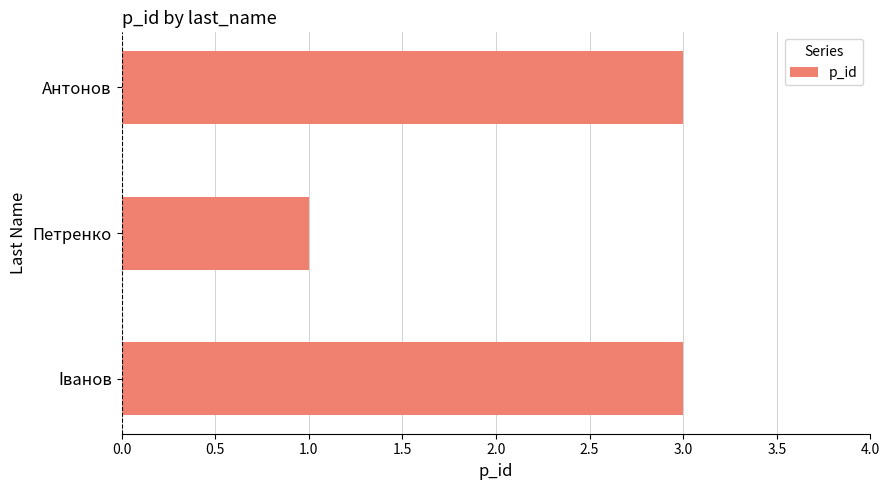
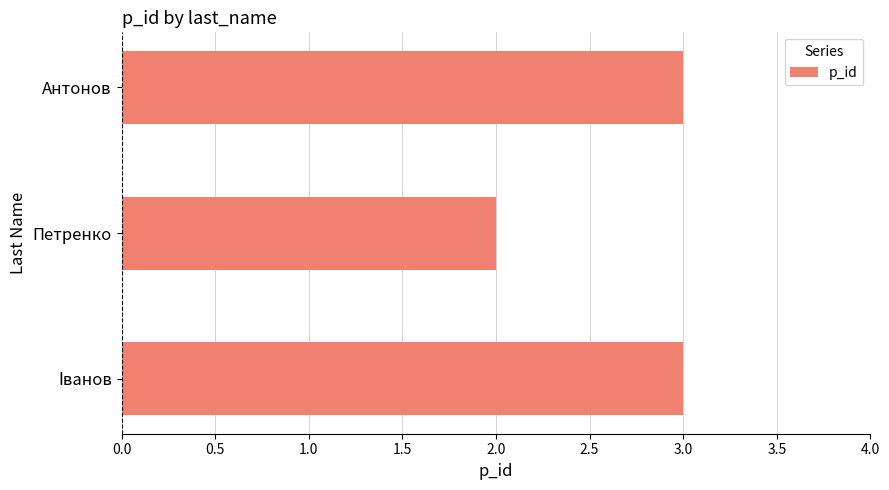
  {
    "Антонов": 3,
-   "Петренко": 1,
+   "Петренко": 2,
    "Іванов": 3
  }
